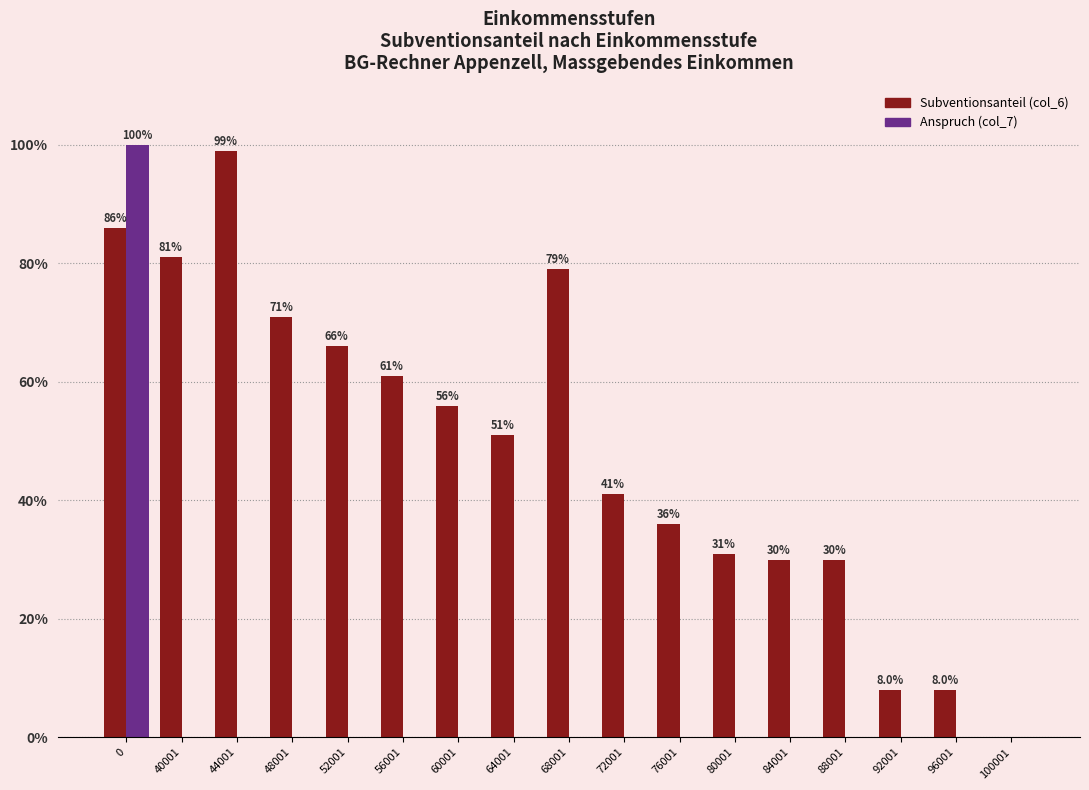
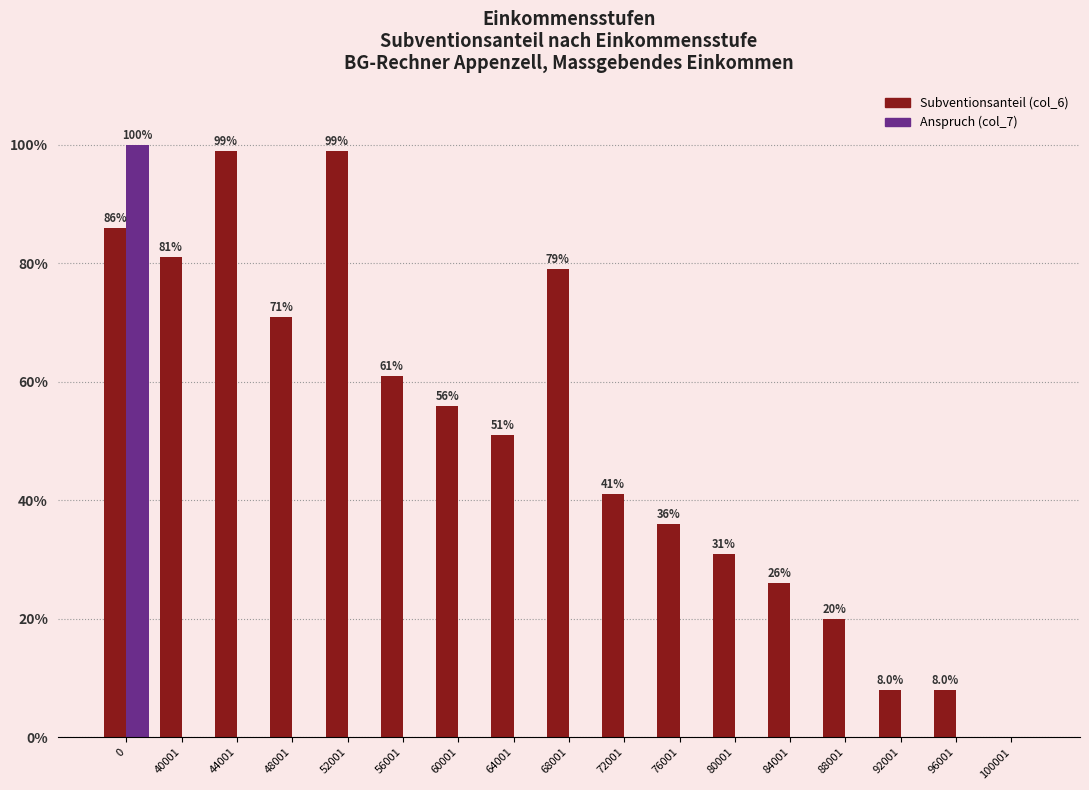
  {
    "Subventionsanteil (col_6)": {
      "0": "86%",
      "40001": "81%",
      "44001": "99%",
      "48001": "71%",
-     "52001": "66%",
+     "52001": "99%",
      "56001": "61%",
      "60001": "56%",
      "64001": "51%",
      "68001": "79%",
      "72001": "41%",
      "76001": "36%",
      "80001": "31%",
-     "84001": "30%",
-     "88001": "30%",
+     "84001": "26%",
+     "88001": "20%",
      "92001": "8.0%",
      "96001": "8.0%"
    },
    "Anspruch (col_7)": {
      "0": "100%"
    }
  }
